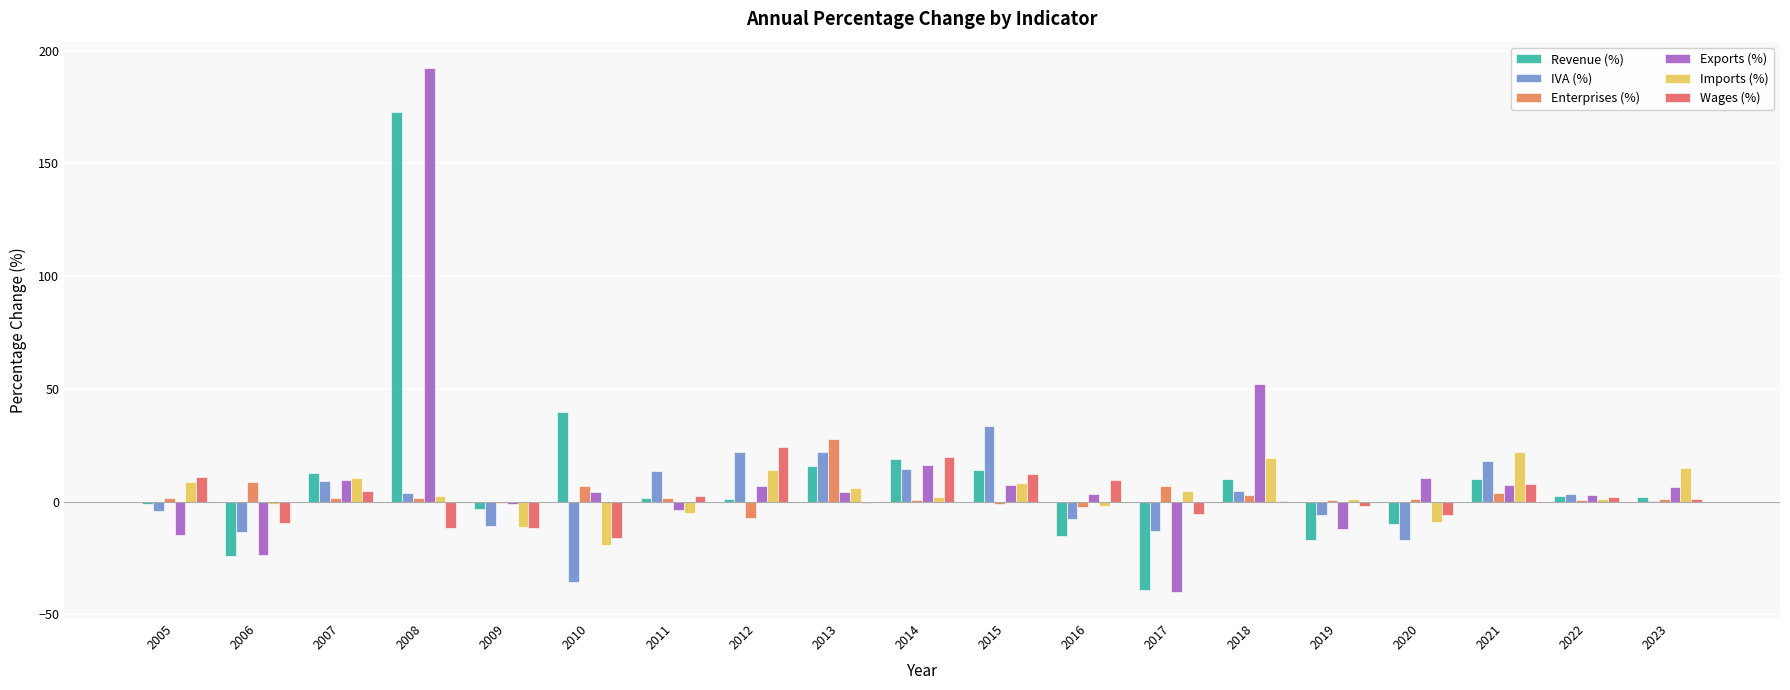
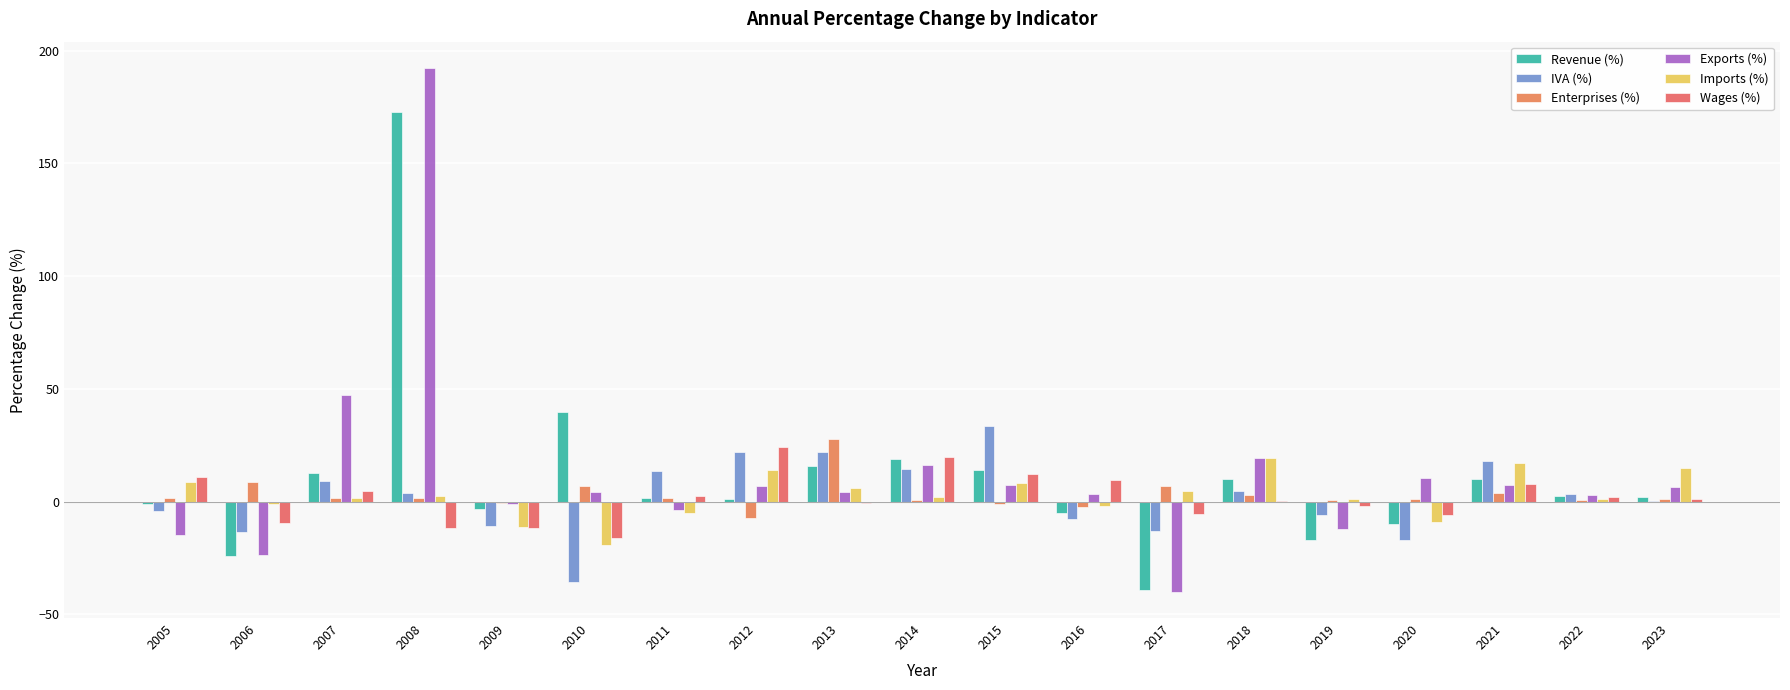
  {
    "Revenue (%)": {
      "2006": -24,
      "2007": 13,
      "2008": 173,
      "2009": -3,
      "2010": 40,
      "2011": 1,
      "2013": 16,
      "2014": 19,
      "2015": 14,
-     "2016": -15,
+     "2016": -5,
      "2017": -39,
      "2018": 10,
      "2019": -17,
      "2020": -10,
      "2021": 10,
      "2022": 3,
      "2023": 2
    },
    "IVA (%)": {
      "2005": -4,
      "2006": -14,
      "2007": 9,
      "2008": 4,
      "2009": -11,
      "2010": -36,
      "2011": 14,
      "2012": 22,
      "2013": 22,
      "2014": 15,
      "2015": 33,
      "2016": -8,
      "2017": -13,
      "2018": 5,
      "2019": -6,
      "2020": -17,
      "2021": 18,
      "2022": 3
    },
    "Exports (%)": {
      "2005": -15,
      "2006": -24,
-     "2007": 9,
+     "2007": 47,
      "2008": 192,
      "2009": -1,
      "2010": 4,
      "2011": -4,
      "2012": 7,
      "2013": 4,
      "2014": 16,
      "2015": 7,
      "2016": 3,
      "2017": -40,
-     "2018": 52,
+     "2018": 19,
      "2019": -12,
      "2020": 11,
      "2021": 7,
      "2022": 3,
      "2023": 6
    },
    "Imports (%)": {
      "2005": 9,
      "2006": -1,
-     "2007": 10,
+     "2007": 2,
      "2008": 2,
      "2009": -11,
      "2010": -19,
      "2011": -5,
      "2012": 14,
      "2013": 6,
      "2014": 2,
      "2015": 8,
      "2016": -2,
      "2017": 5,
      "2018": 20,
      "2020": -9,
-     "2021": 22,
+     "2021": 17,
      "2022": 1,
      "2023": 15
    }
  }
